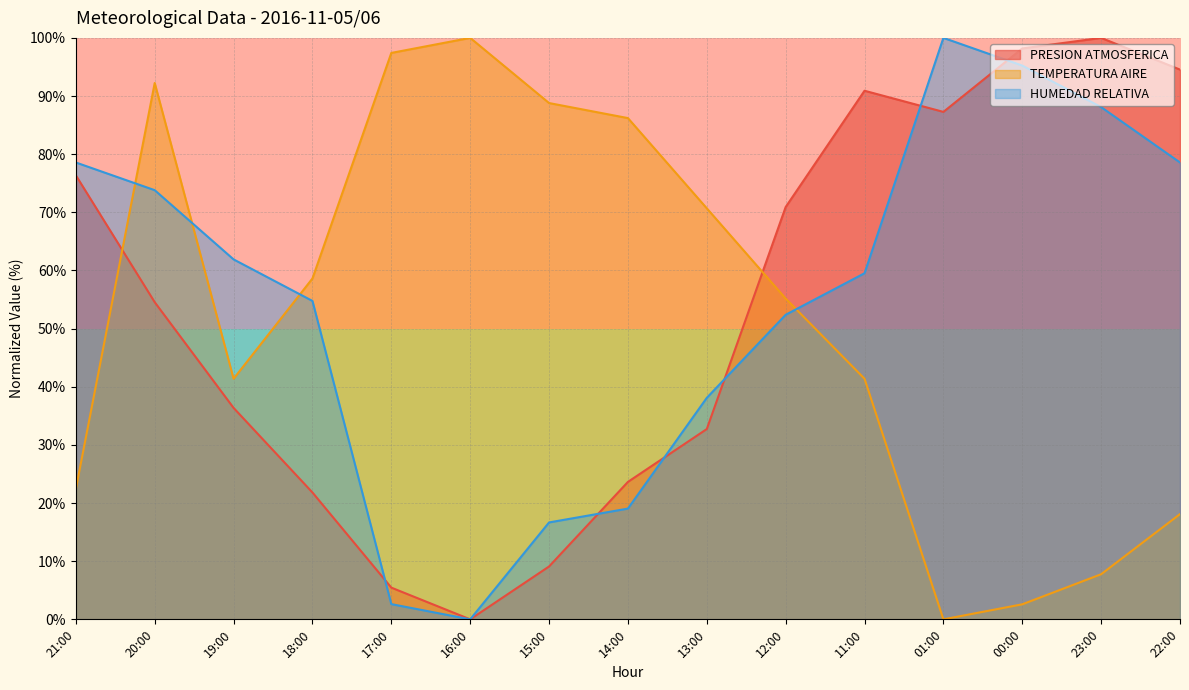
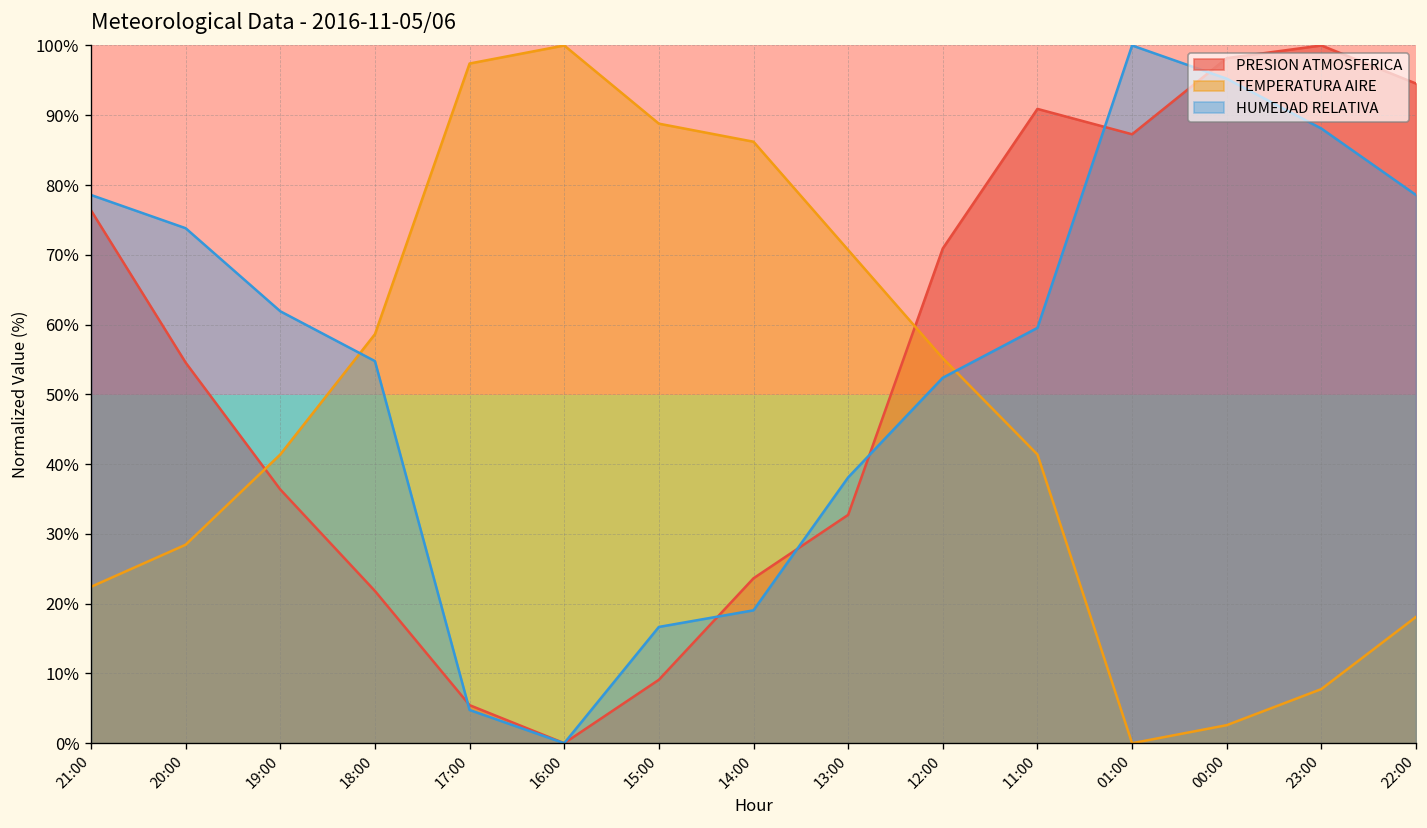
  {
    "PRESION ATMOSFERICA": {
      "21:00": "76%",
      "20:00": "55%",
      "19:00": "36%",
      "18:00": "22%",
      "17:00": "5%",
      "15:00": "9%",
      "14:00": "24%",
      "13:00": "33%",
      "12:00": "71%",
      "11:00": "91%",
      "01:00": "87%",
      "23:00": "100%",
      "22:00": "95%"
    },
    "TEMPERATURA AIRE": {
      "21:00": "22%",
-     "20:00": "92%",
+     "20:00": "28%",
      "19:00": "41%",
      "18:00": "59%",
      "17:00": "97%",
      "16:00": "100%",
      "15:00": "89%",
      "14:00": "86%",
      "13:00": "71%",
      "12:00": "55%",
      "11:00": "41%",
      "01:00": "0%",
      "00:00": "3%",
      "23:00": "8%",
      "22:00": "18%"
    },
    "HUMEDAD RELATIVA": {
      "21:00": "79%",
      "20:00": "74%",
      "19:00": "62%",
      "18:00": "55%",
-     "17:00": "3%",
+     "17:00": "5%",
      "15:00": "17%",
      "14:00": "19%",
      "13:00": "38%",
      "12:00": "52%",
      "11:00": "60%",
      "01:00": "100%",
      "23:00": "88%",
      "22:00": "79%"
    }
  }
